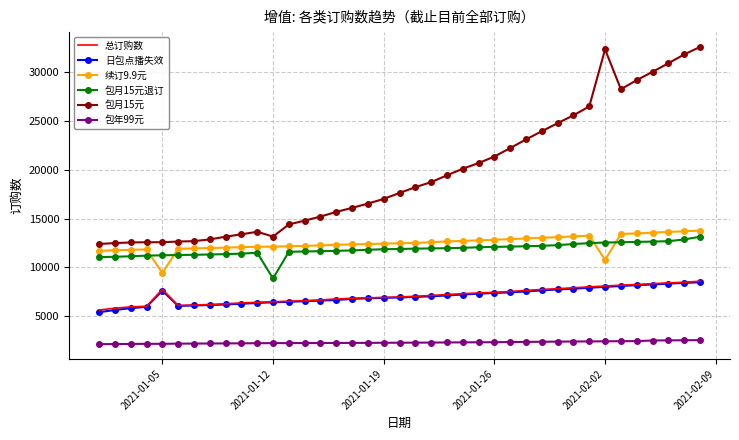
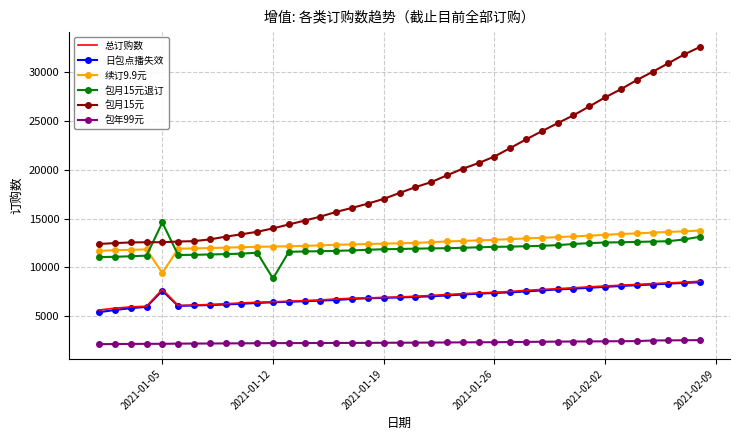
  {
    "续订9.9元": {
      "2021-01-05": 9000,
      "2021-01-12": 12000,
      "2021-01-19": 12000,
      "2021-01-26": 13000,
-     "2021-02-02": 11000
+     "2021-02-02": 13000
    },
    "包月15元退订": {
-     "2021-01-05": 11000,
+     "2021-01-05": 15000,
      "2021-01-12": 9000,
      "2021-01-19": 12000,
      "2021-01-26": 12000,
      "2021-02-02": 13000
    },
    "包月15元": {
      "2021-01-05": 13000,
-     "2021-01-12": 13000,
+     "2021-01-12": 14000,
      "2021-01-19": 17000,
      "2021-01-26": 21000,
-     "2021-02-02": 32000
+     "2021-02-02": 27000
    },
    "包年99元": {
      "2021-01-05": 2000,
      "2021-01-12": 2000,
      "2021-01-19": 2000,
      "2021-01-26": 2000,
      "2021-02-02": 2000
    }
  }
